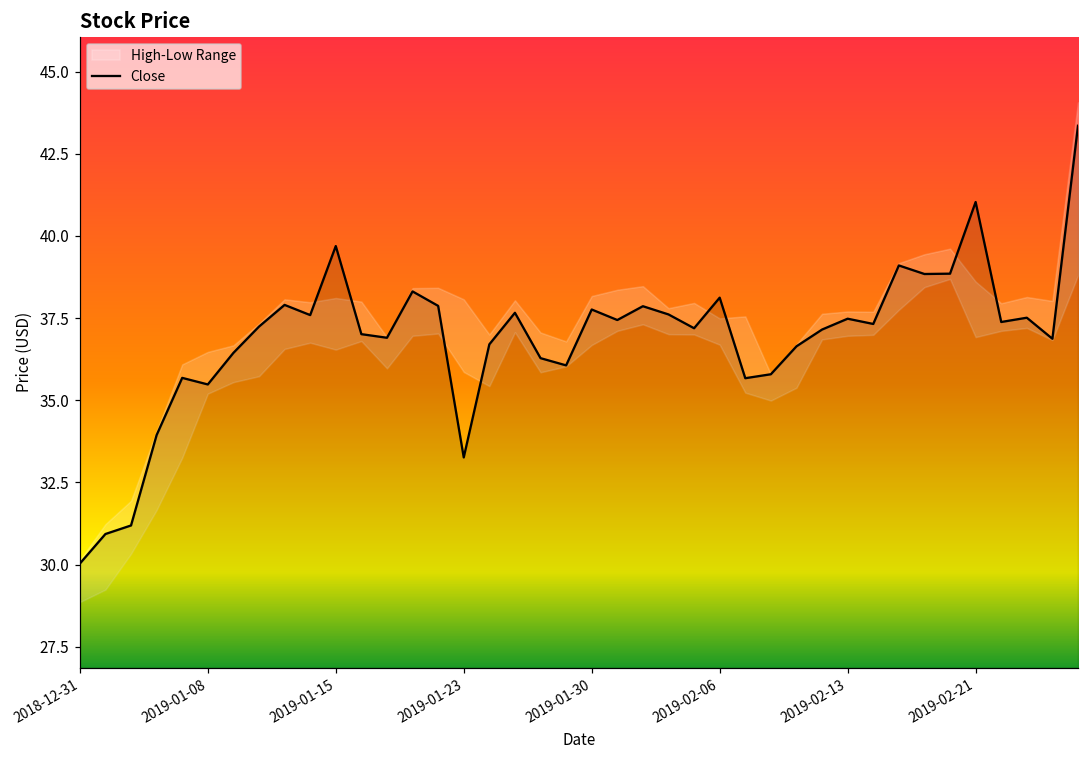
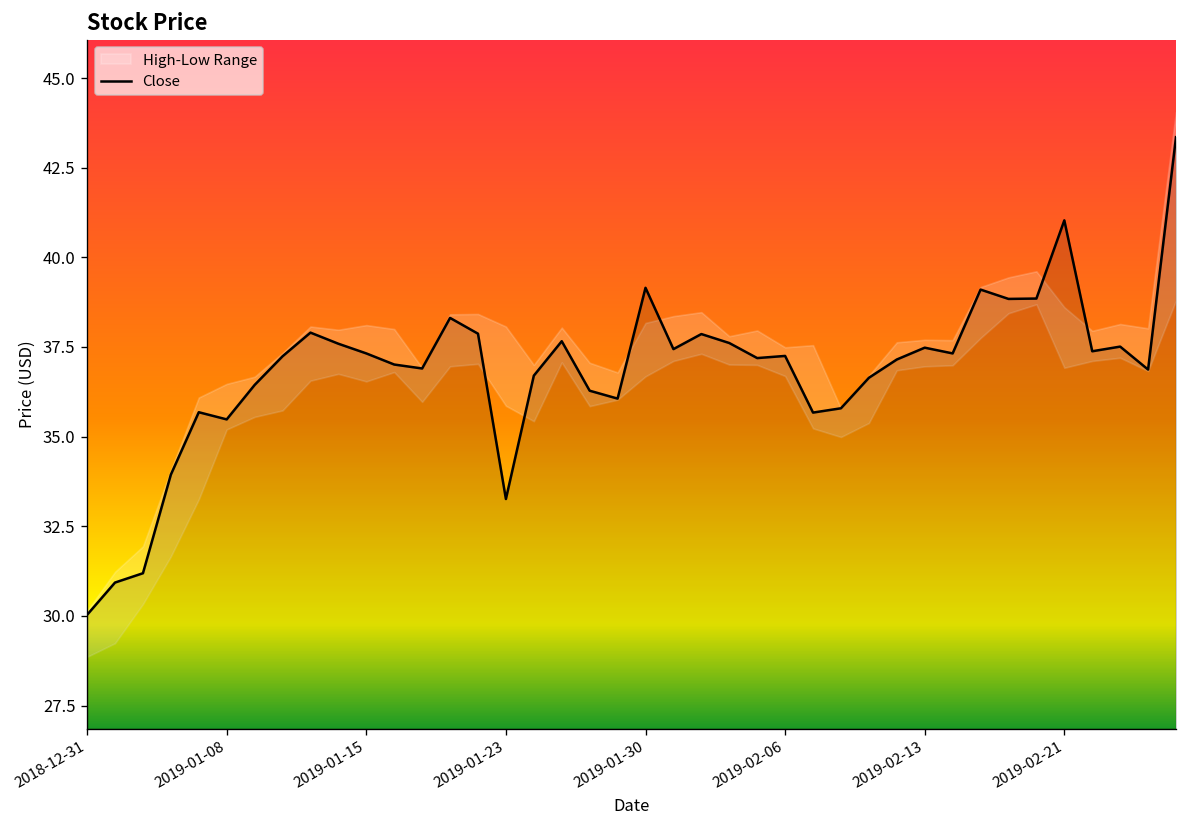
  {
    "Close": {
      "2018-12-31": 30.0,
      "2019-01-08": 35.5,
-     "2019-01-15": 39.7,
+     "2019-01-15": 37.3,
      "2019-01-23": 33.3,
-     "2019-01-30": 37.8,
-     "2019-02-06": 38.1,
+     "2019-01-30": 39.2,
+     "2019-02-06": 37.3,
      "2019-02-13": 37.5,
      "2019-02-21": 41.0
    }
  }
